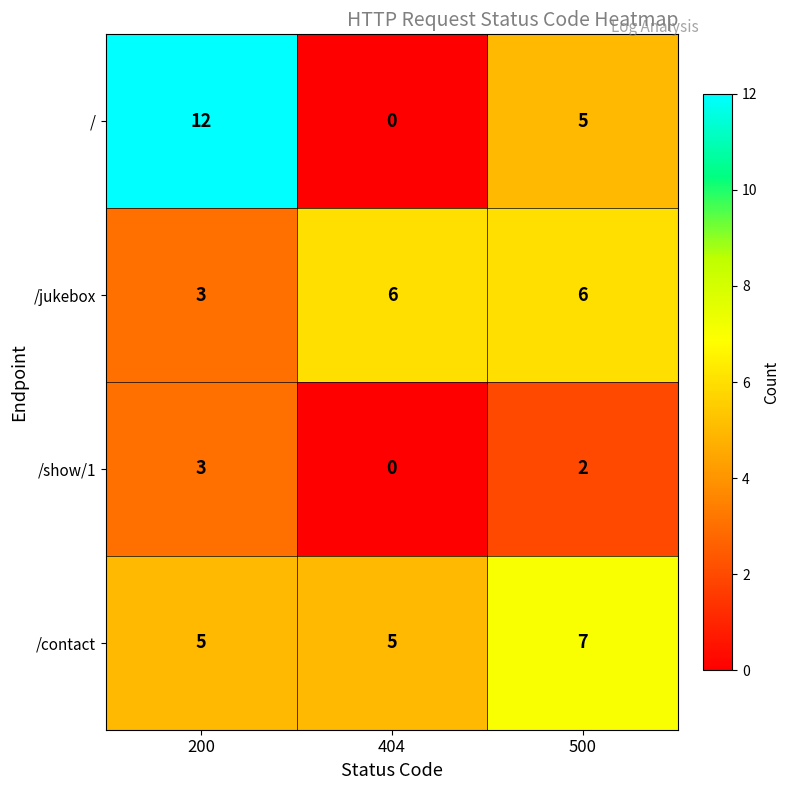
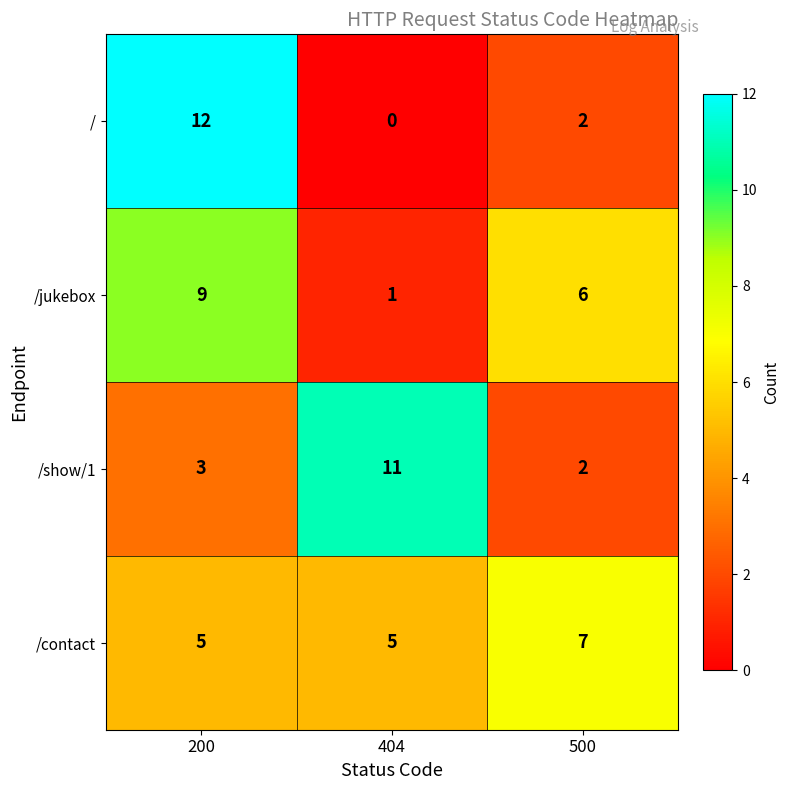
  {
    "/": {
      "200": 12,
      "404": 0,
-     "500": 5
+     "500": 2
    },
    "/jukebox": {
-     "200": 3,
-     "404": 6,
+     "200": 9,
+     "404": 1,
      "500": 6
    },
    "/show/1": {
      "200": 3,
-     "404": 0,
+     "404": 11,
      "500": 2
    },
    "/contact": {
      "200": 5,
      "404": 5,
      "500": 7
    }
  }
